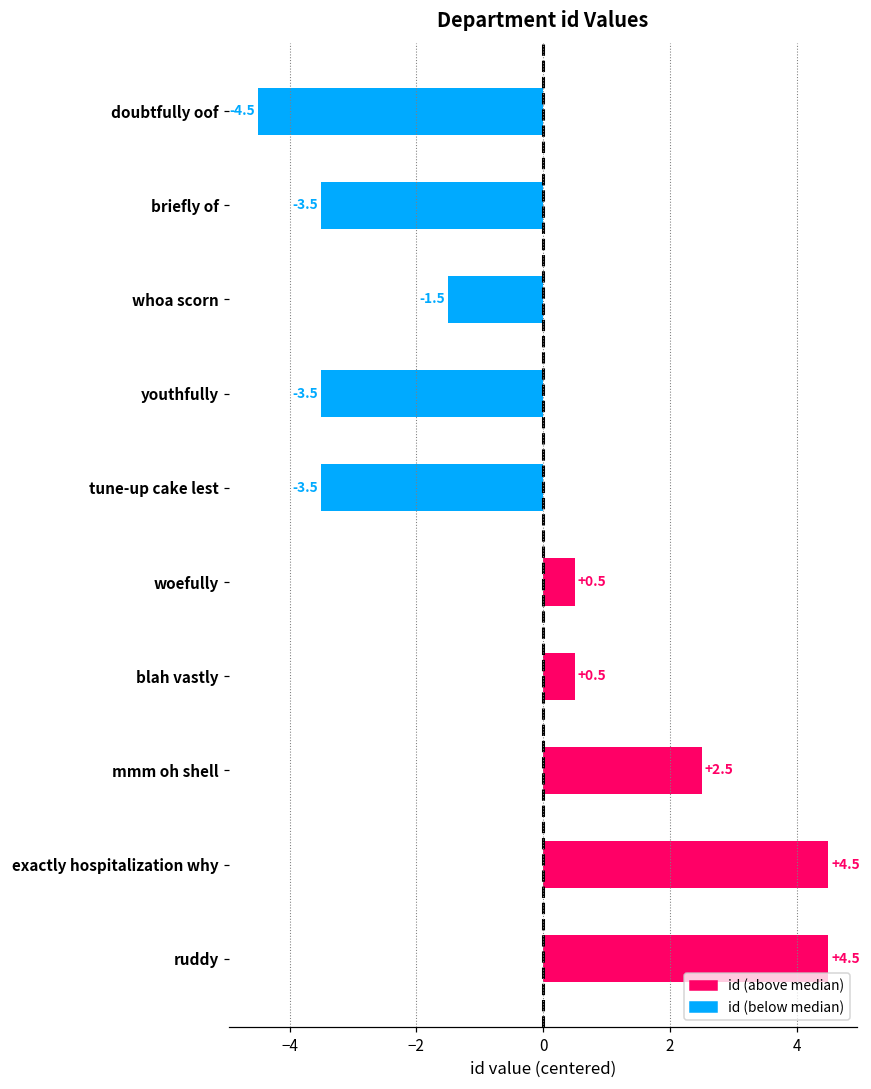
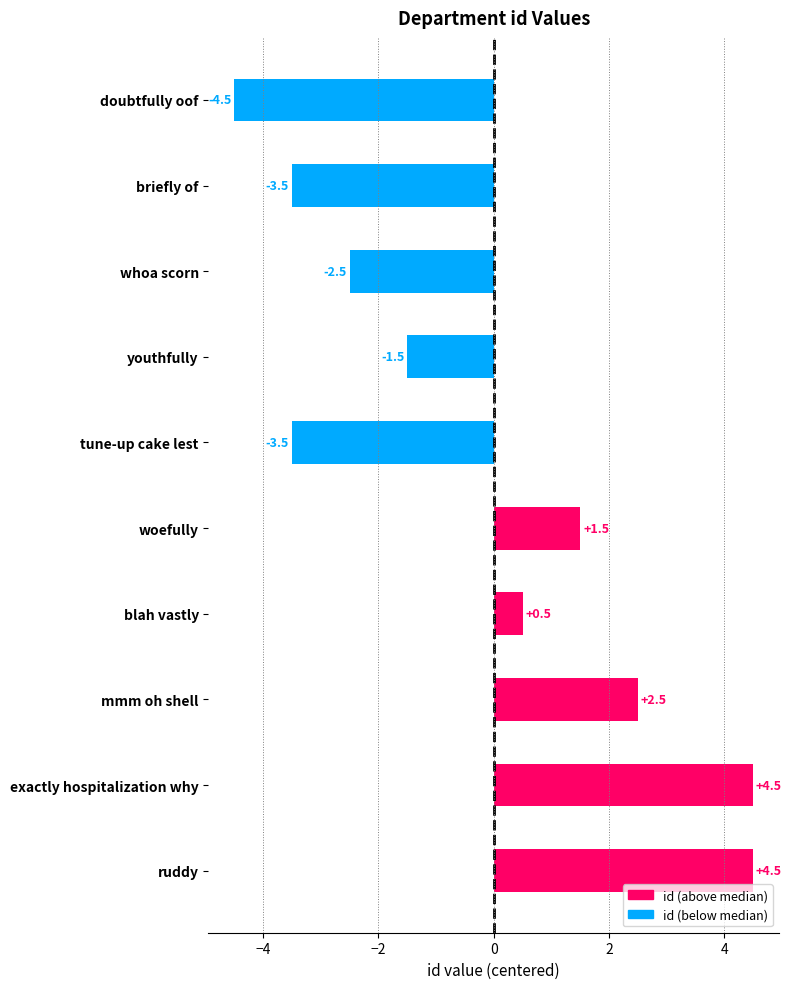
  {
    "doubtfully oof": "-4.5",
    "briefly of": "-3.5",
-   "whoa scorn": "-1.5",
-   "youthfully": "-3.5",
+   "whoa scorn": "-2.5",
+   "youthfully": "-1.5",
    "tune-up cake lest": "-3.5",
-   "woefully": "+0.5",
+   "woefully": "+1.5",
    "blah vastly": "+0.5",
    "mmm oh shell": "+2.5",
    "exactly hospitalization why": "+4.5",
    "ruddy": "+4.5"
  }
